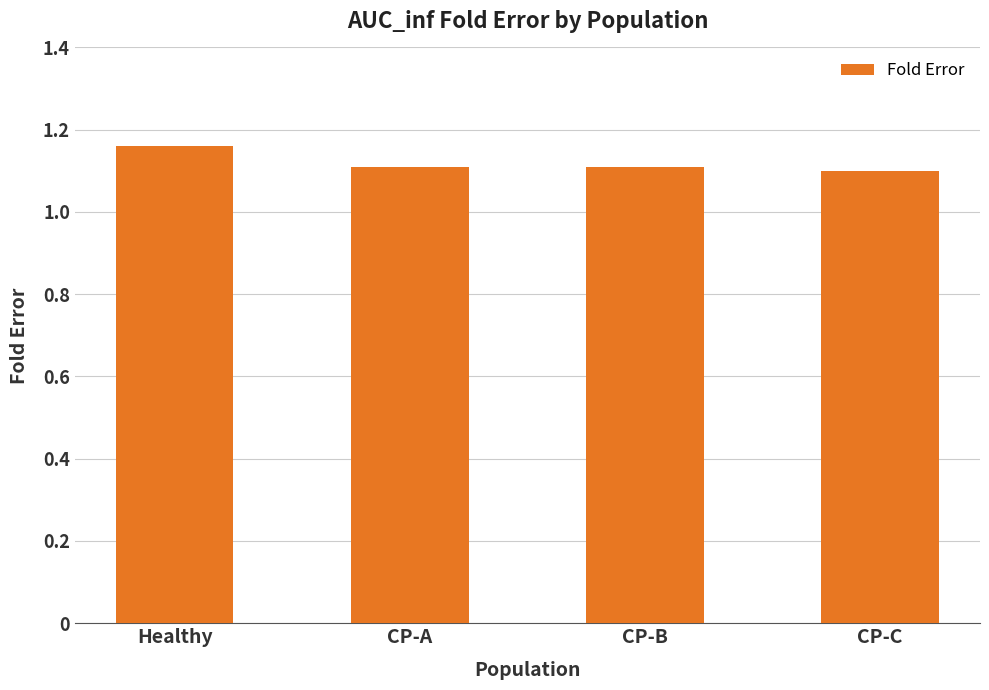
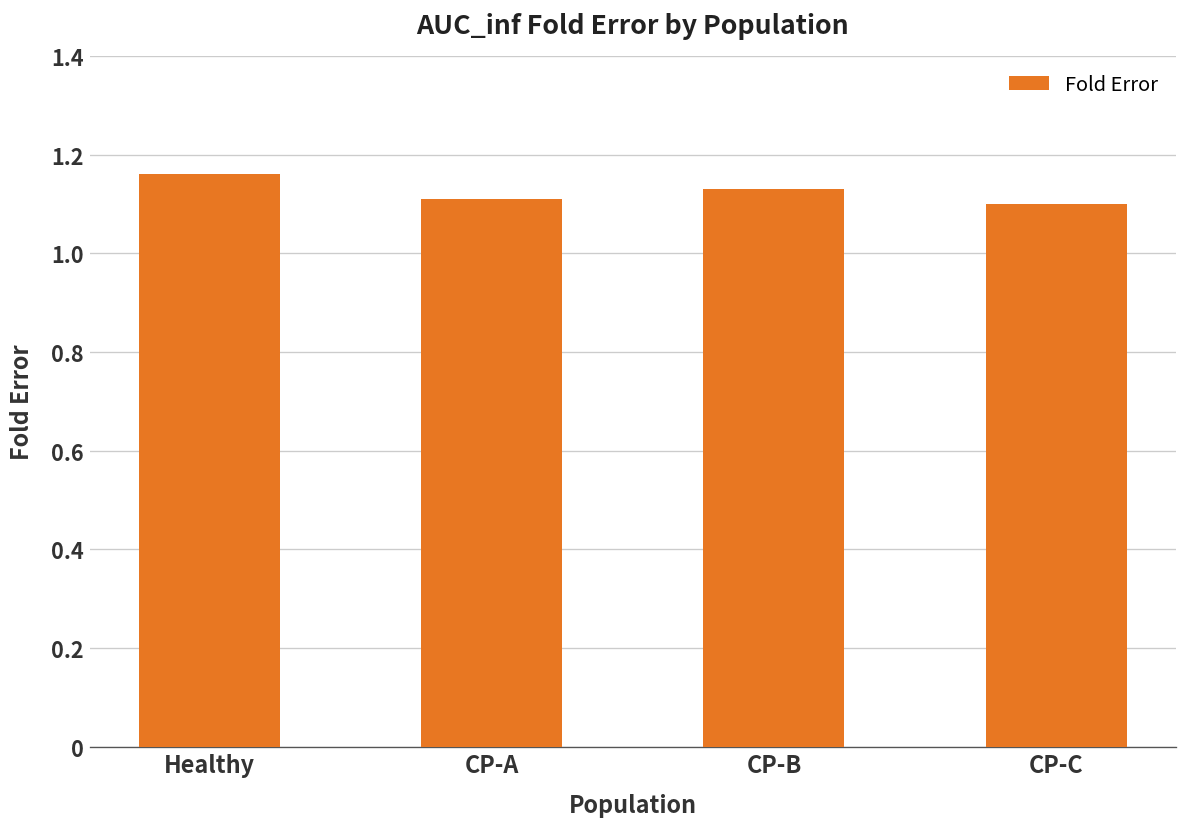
  {
    "Healthy": 1.16,
    "CP-A": 1.11,
-   "CP-B": 1.11,
+   "CP-B": 1.13,
    "CP-C": 1.10
  }
